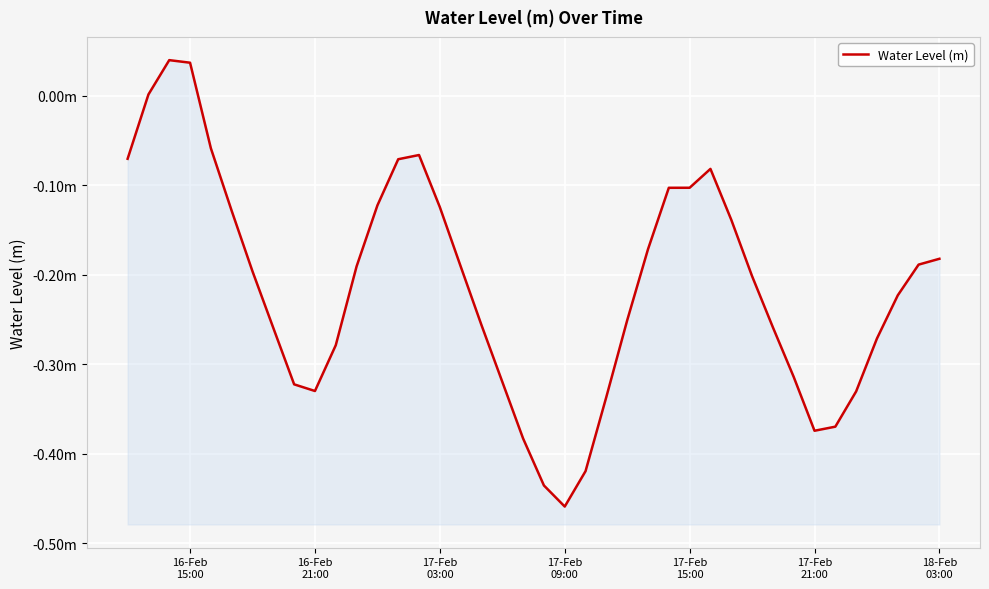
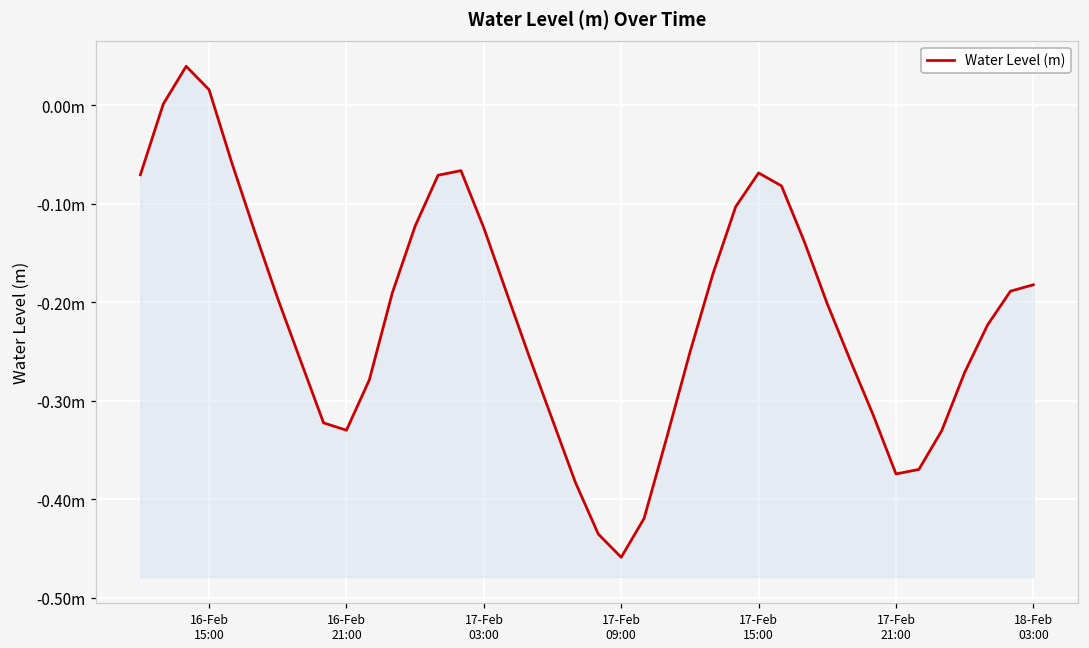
  {
-   "16-Feb 15:00": "0.04m",
+   "16-Feb 15:00": "0.02m",
    "16-Feb 21:00": "-0.33m",
    "17-Feb 03:00": "-0.12m",
    "17-Feb 09:00": "-0.46m",
-   "17-Feb 15:00": "-0.10m",
+   "17-Feb 15:00": "-0.07m",
    "17-Feb 21:00": "-0.37m",
    "18-Feb 03:00": "-0.18m"
  }
